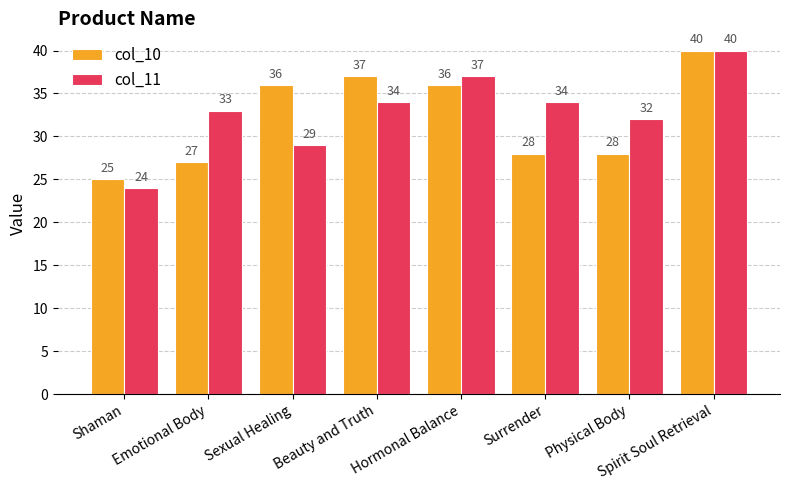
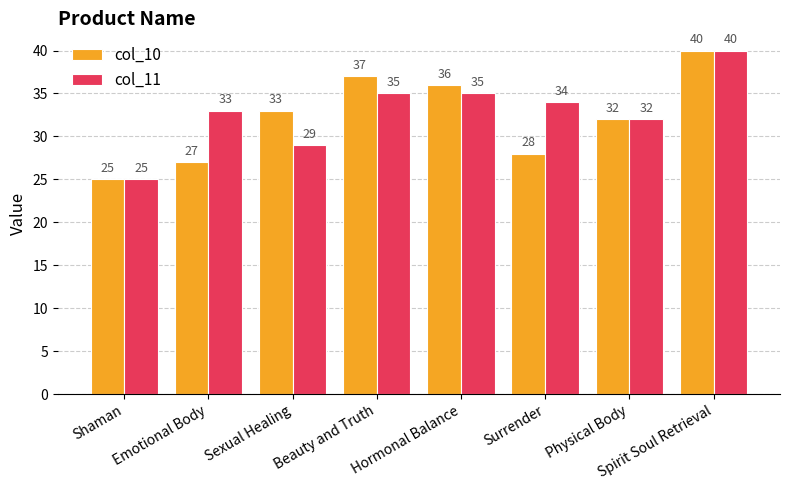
  {
    "col_10": {
      "Shaman": 25,
      "Emotional Body": 27,
-     "Sexual Healing": 36,
+     "Sexual Healing": 33,
      "Beauty and Truth": 37,
      "Hormonal Balance": 36,
      "Surrender": 28,
-     "Physical Body": 28,
+     "Physical Body": 32,
      "Spirit Soul Retrieval": 40
    },
    "col_11": {
-     "Shaman": 24,
+     "Shaman": 25,
      "Emotional Body": 33,
      "Sexual Healing": 29,
-     "Beauty and Truth": 34,
-     "Hormonal Balance": 37,
+     "Beauty and Truth": 35,
+     "Hormonal Balance": 35,
      "Surrender": 34,
      "Physical Body": 32,
      "Spirit Soul Retrieval": 40
    }
  }
